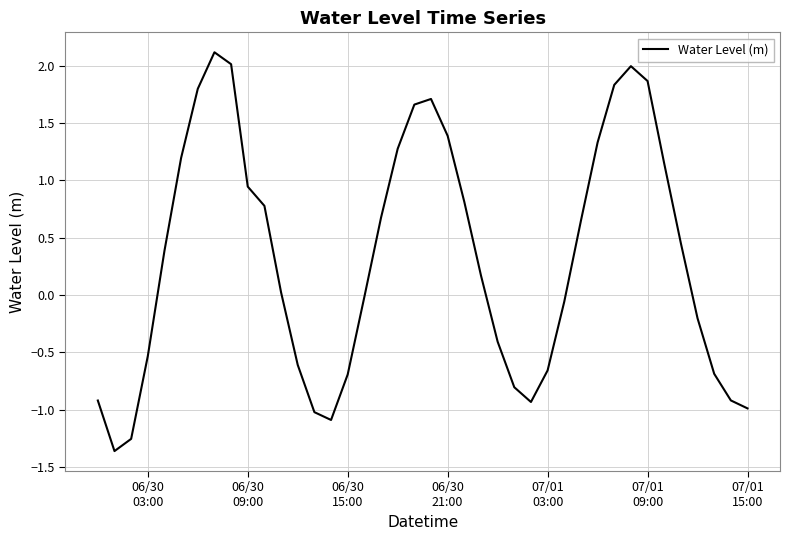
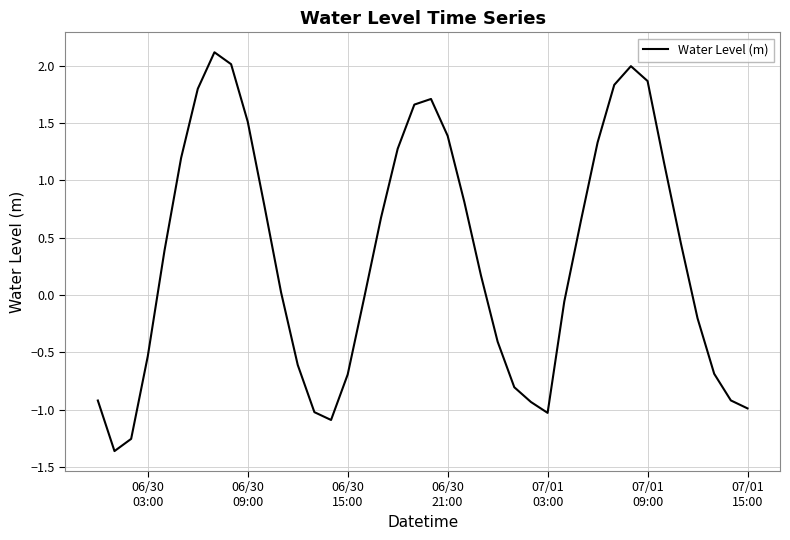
  {
    "06/30 03:00": -0.53,
-   "06/30 09:00": 0.95,
+   "06/30 09:00": 1.51,
    "06/30 15:00": -0.69,
    "06/30 21:00": 1.39,
-   "07/01 03:00": -0.66,
+   "07/01 03:00": -1.03,
    "07/01 09:00": 1.87,
    "07/01 15:00": -0.99
  }
